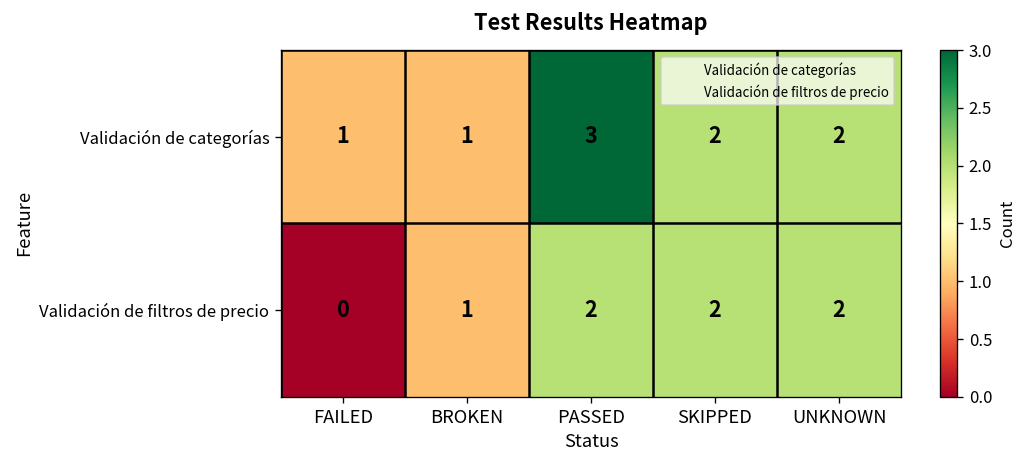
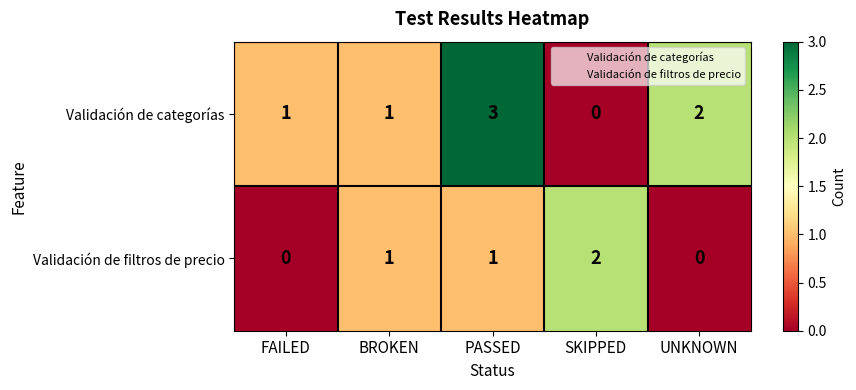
  {
    "Validación de categorías": {
      "FAILED": 1,
      "BROKEN": 1,
      "PASSED": 3,
-     "SKIPPED": 2,
+     "SKIPPED": 0,
      "UNKNOWN": 2
    },
    "Validación de filtros de precio": {
      "FAILED": 0,
      "BROKEN": 1,
-     "PASSED": 2,
+     "PASSED": 1,
      "SKIPPED": 2,
-     "UNKNOWN": 2
+     "UNKNOWN": 0
    }
  }
